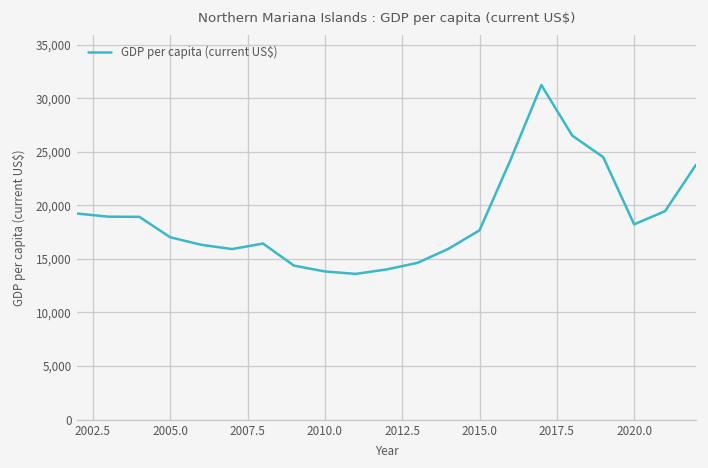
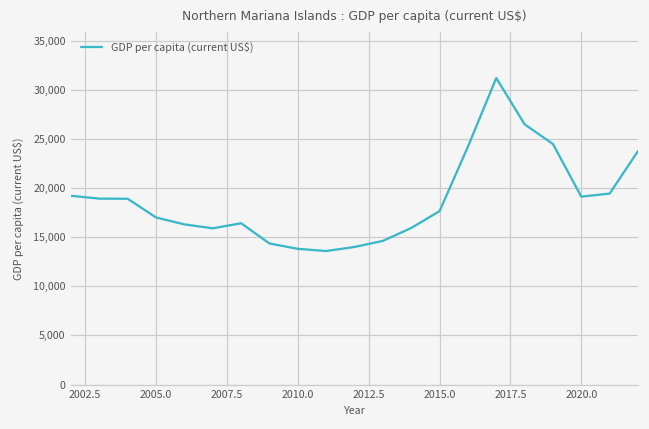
  {
    "2005.0": "17,000",
    "2010.0": "14,000",
    "2015.0": "18,000",
-   "2020.0": "18,000"
+   "2020.0": "19,000"
  }
